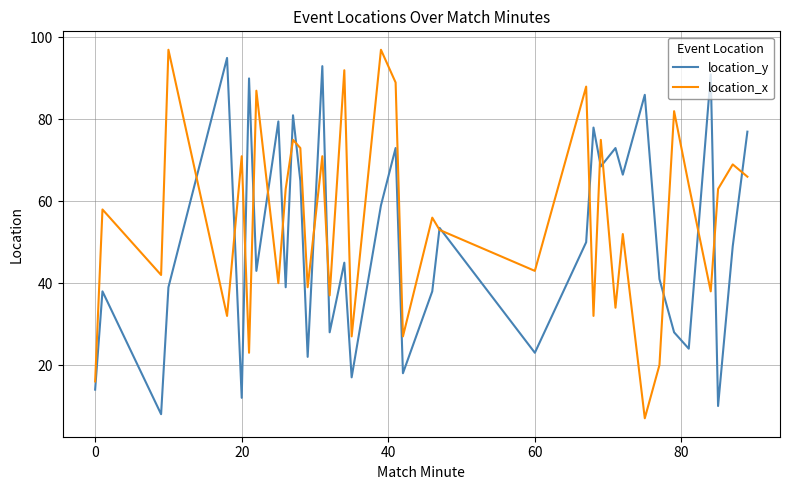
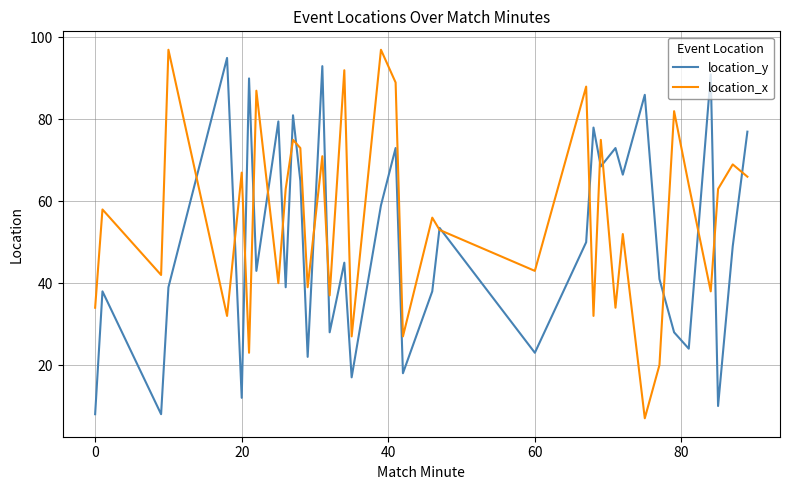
  {
    "location_y": {
-     "0": 14,
+     "0": 8,
      "20": 12,
      "60": 23
    },
    "location_x": {
-     "0": 16,
-     "20": 71,
+     "0": 34,
+     "20": 67,
      "60": 43
    }
  }
